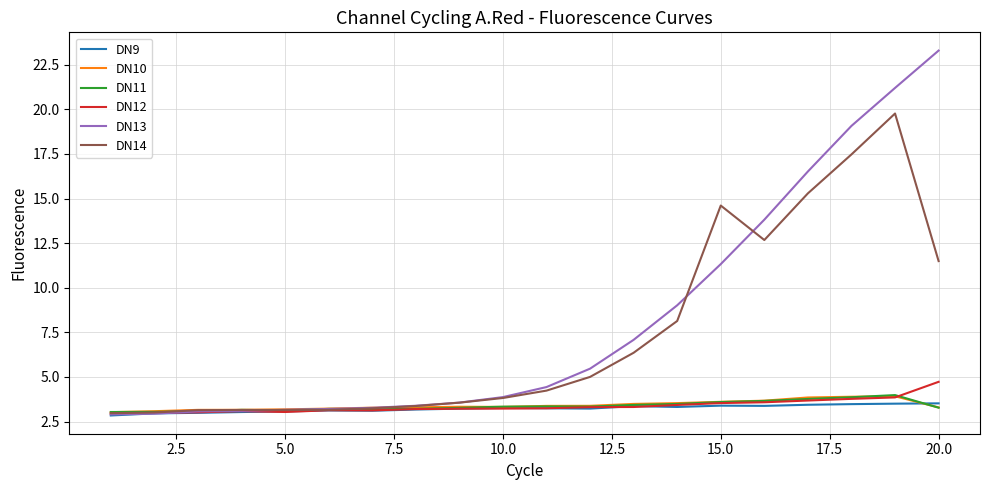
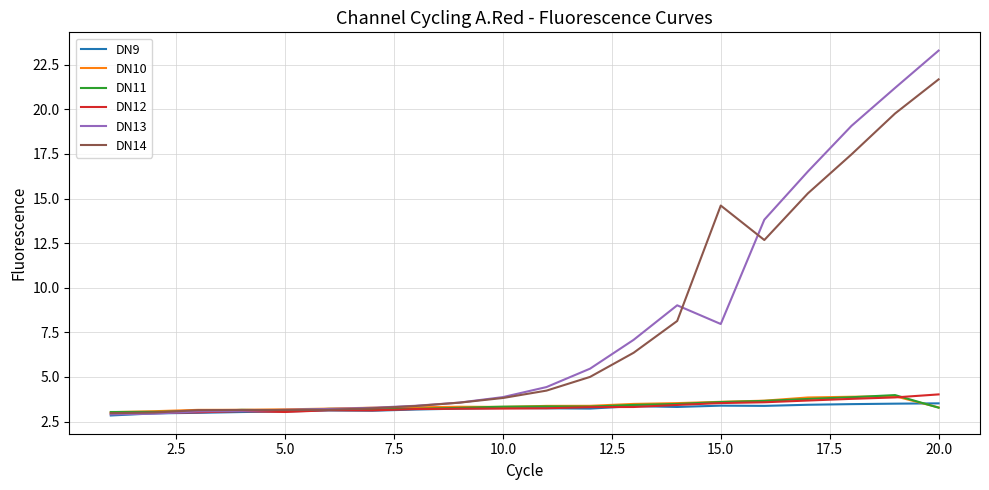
  {
    "DN9": {
      "15.0": 3.4,
      "20.0": 3.5
    },
    "DN12": {
-     "20.0": 4.7
+     "20.0": 4.0
    },
    "DN13": {
-     "15.0": 11.3,
+     "15.0": 8.0,
      "20.0": 23.3
    },
    "DN14": {
      "15.0": 14.6,
-     "20.0": 11.5
+     "20.0": 21.7
    }
  }
